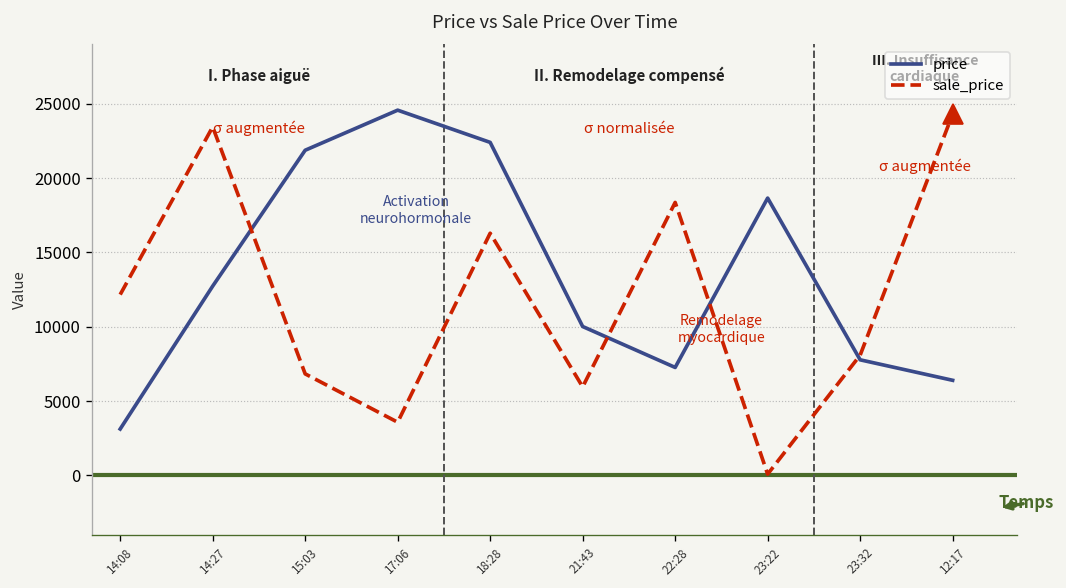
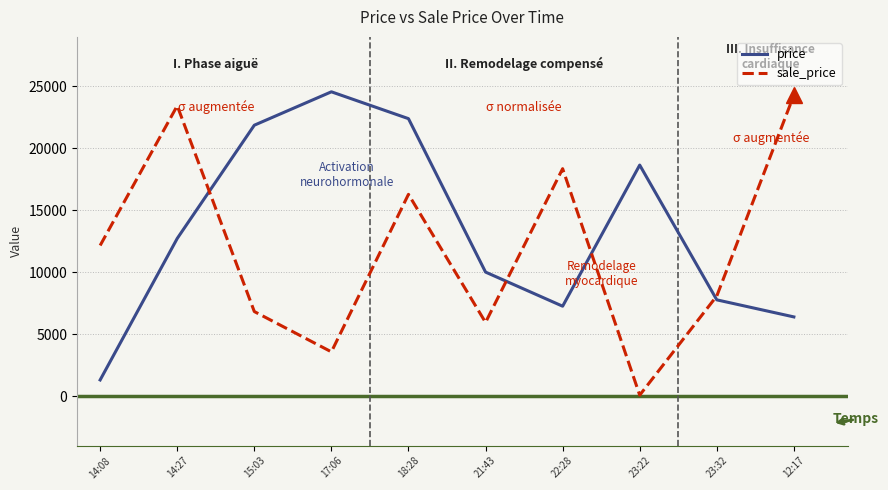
  {
    "price": {
-     "14:08": 3100,
+     "14:08": 1300,
      "14:27": 12700,
      "15:03": 21900,
      "17:06": 24600,
      "18:28": 22400,
      "21:43": 10000,
      "22:28": 7300,
      "23:22": 18700,
      "23:32": 7800,
      "12:17": 6400
    }
  }
